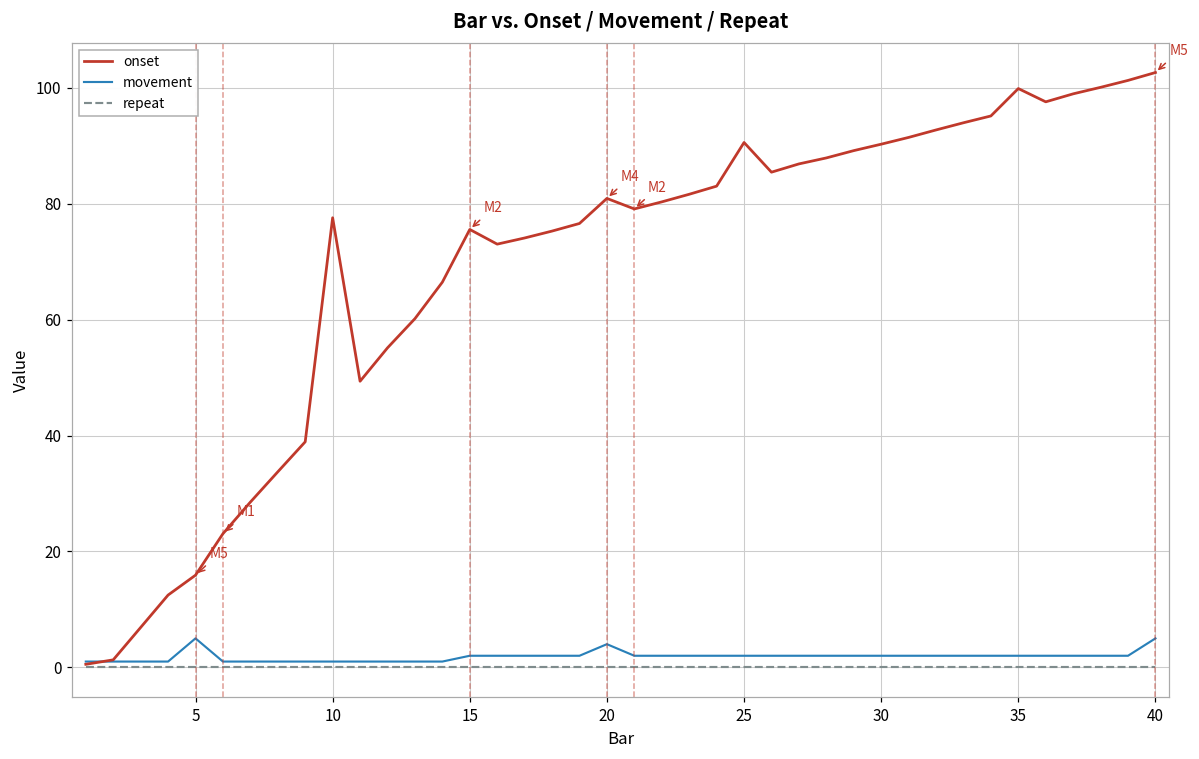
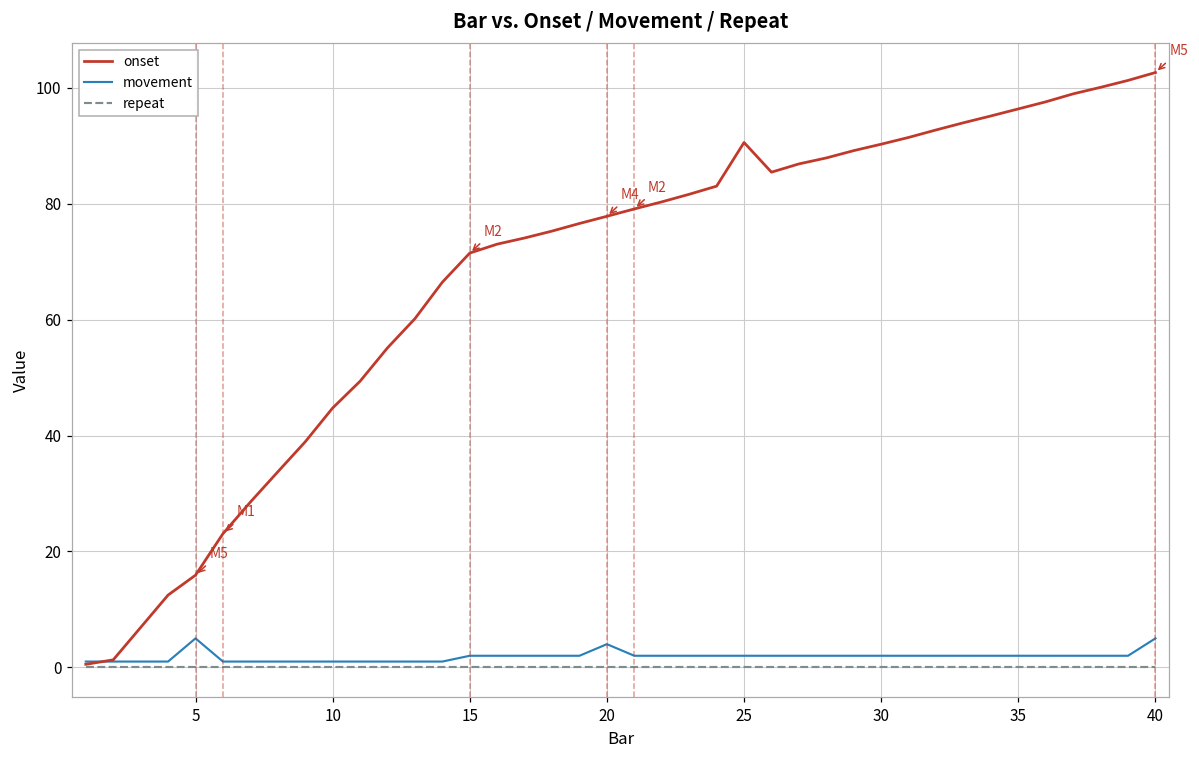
  {
    "onset": {
      "5": 16,
-     "10": 78,
-     "15": 76,
-     "20": 81,
+     "10": 45,
+     "15": 71,
+     "20": 78,
      "25": 91,
      "30": 90,
-     "35": 100,
+     "35": 96,
      "40": 103
    },
    "movement": {
      "5": 5,
      "10": 1,
      "15": 2,
      "20": 4,
      "25": 2,
      "30": 2,
      "35": 2,
      "40": 5
    },
    "repeat": {
      "5": 0,
      "10": 0,
      "15": 0,
      "20": 0,
      "25": 0,
      "30": 0,
      "35": 0,
      "40": 0
    }
  }
